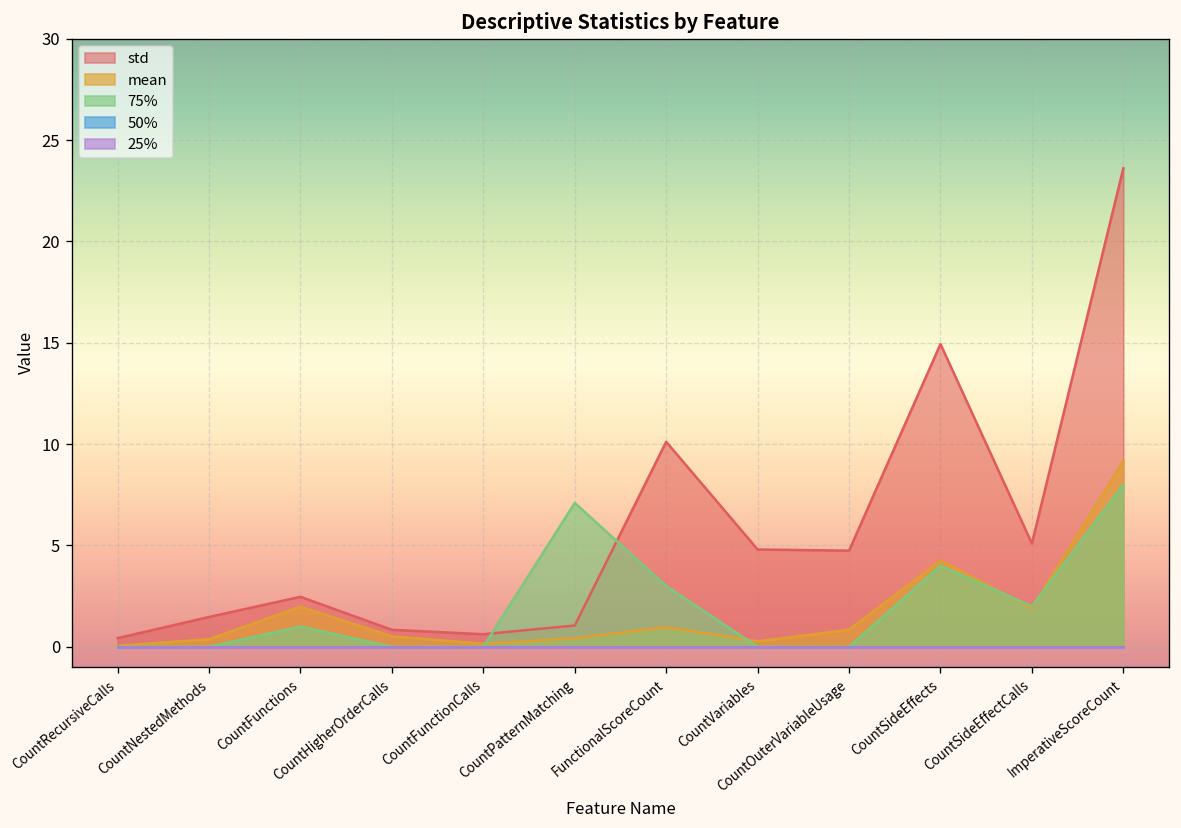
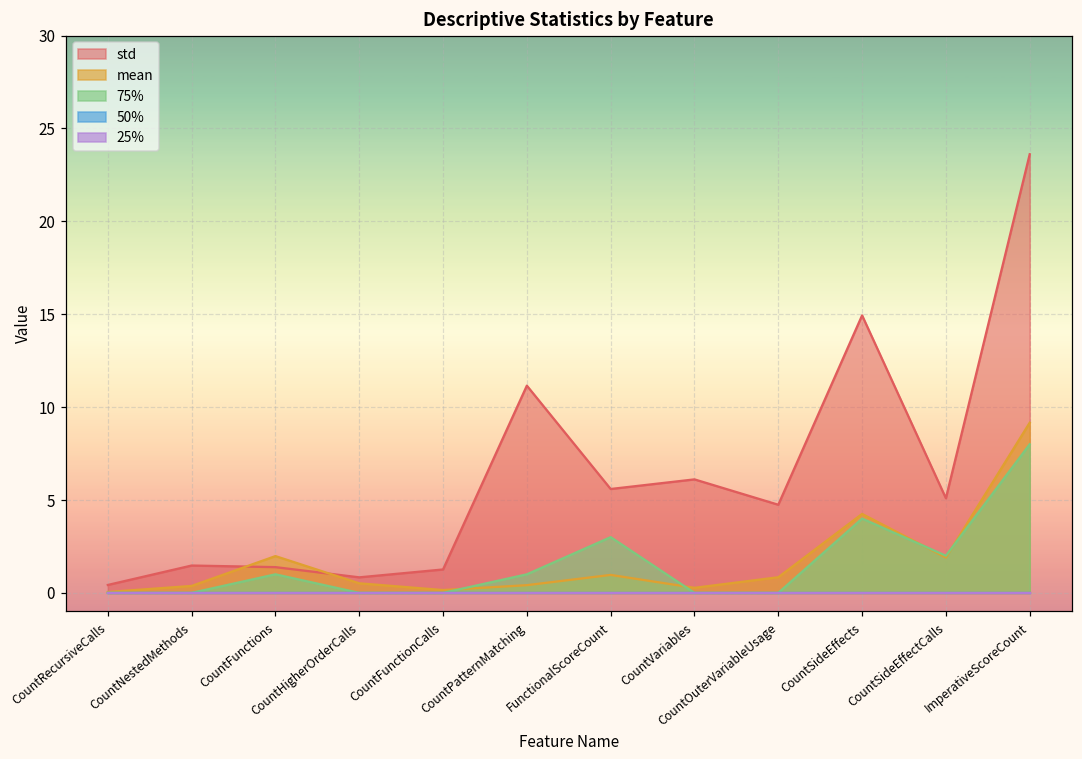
  {
    "std": {
      "CountRecursiveCalls": 0.4,
      "CountNestedMethods": 1.5,
-     "CountFunctions": 2.5,
+     "CountFunctions": 1.4,
      "CountHigherOrderCalls": 0.8,
-     "CountFunctionCalls": 0.6,
-     "CountPatternMatching": 1.1,
-     "FunctionalScoreCount": 10.1,
-     "CountVariables": 4.8,
+     "CountFunctionCalls": 1.3,
+     "CountPatternMatching": 11.2,
+     "FunctionalScoreCount": 5.6,
+     "CountVariables": 6.1,
      "CountOuterVariableUsage": 4.7,
      "CountSideEffects": 14.9,
      "CountSideEffectCalls": 5.1,
      "ImperativeScoreCount": 23.6
    },
    "mean": {
      "CountNestedMethods": 0.4,
      "CountFunctions": 2.0,
      "CountHigherOrderCalls": 0.5,
      "CountFunctionCalls": 0.2,
      "CountPatternMatching": 0.4,
      "FunctionalScoreCount": 1.0,
      "CountVariables": 0.3,
      "CountOuterVariableUsage": 0.8,
      "CountSideEffects": 4.3,
      "ImperativeScoreCount": 9.2
    },
    "75%": {
      "CountFunctions": 1.0,
-     "CountPatternMatching": 7.1,
+     "CountPatternMatching": 1.0,
      "FunctionalScoreCount": 3.0,
      "CountSideEffects": 4.0,
      "ImperativeScoreCount": 8.0
    },
    "25%": {
      "CountFunctions": 0.0,
      "CountPatternMatching": 0.0,
      "FunctionalScoreCount": 0.0,
      "CountSideEffects": 0.0,
      "CountSideEffectCalls": 0.0,
      "ImperativeScoreCount": 0.0
    }
  }
